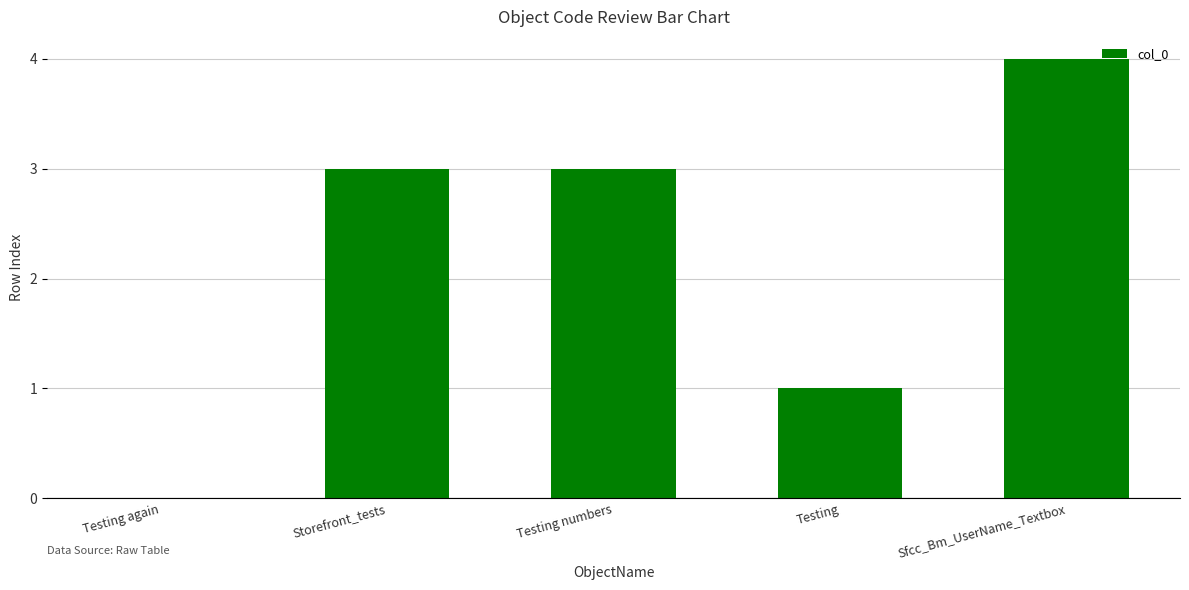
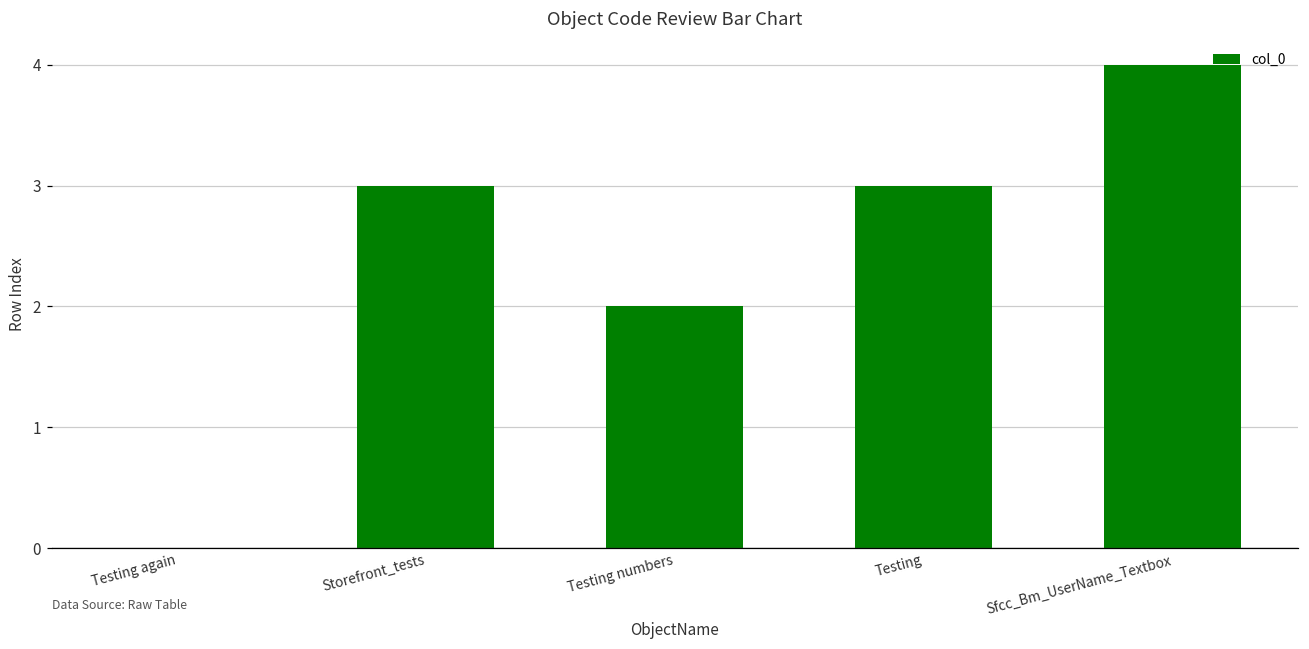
  {
    "Testing again": 0,
    "Storefront_tests": 3,
-   "Testing numbers": 3,
-   "Testing": 1,
+   "Testing numbers": 2,
+   "Testing": 3,
    "Sfcc_Bm_UserName_Textbox": 4
  }
